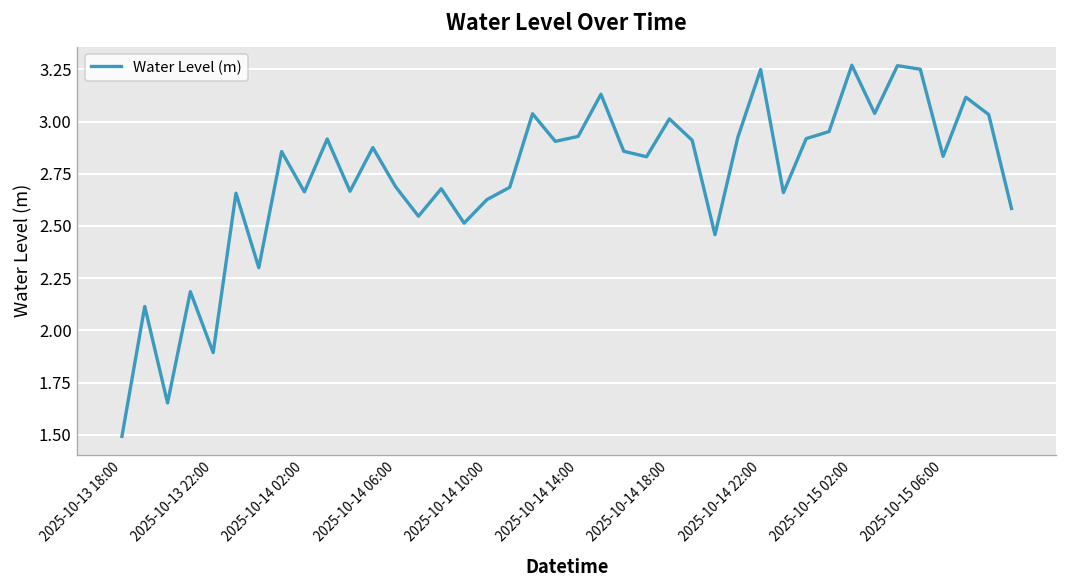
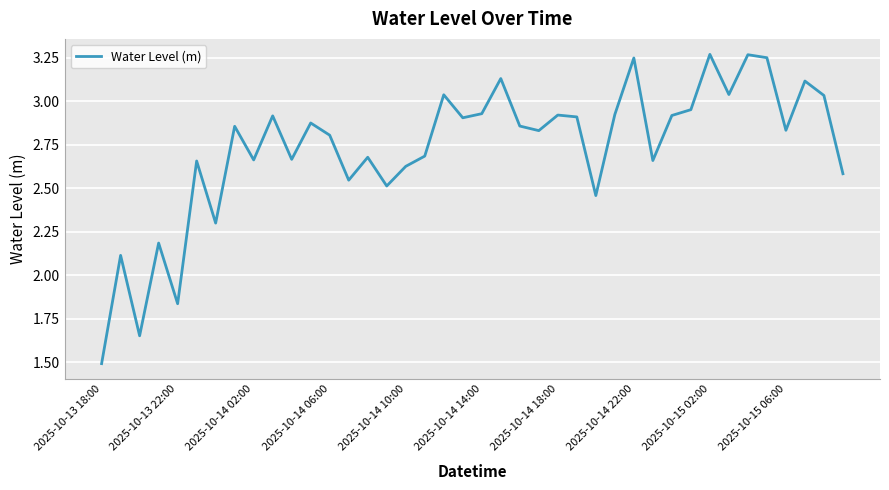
  {
    "2025-10-13 18:00": 1.49,
-   "2025-10-13 22:00": 1.89,
+   "2025-10-13 22:00": 1.84,
    "2025-10-14 02:00": 2.66,
-   "2025-10-14 06:00": 2.69,
+   "2025-10-14 06:00": 2.80,
    "2025-10-14 10:00": 2.63,
    "2025-10-14 14:00": 2.93,
-   "2025-10-14 18:00": 3.01,
+   "2025-10-14 18:00": 2.92,
    "2025-10-14 22:00": 3.25,
    "2025-10-15 02:00": 3.27,
    "2025-10-15 06:00": 2.83
  }
